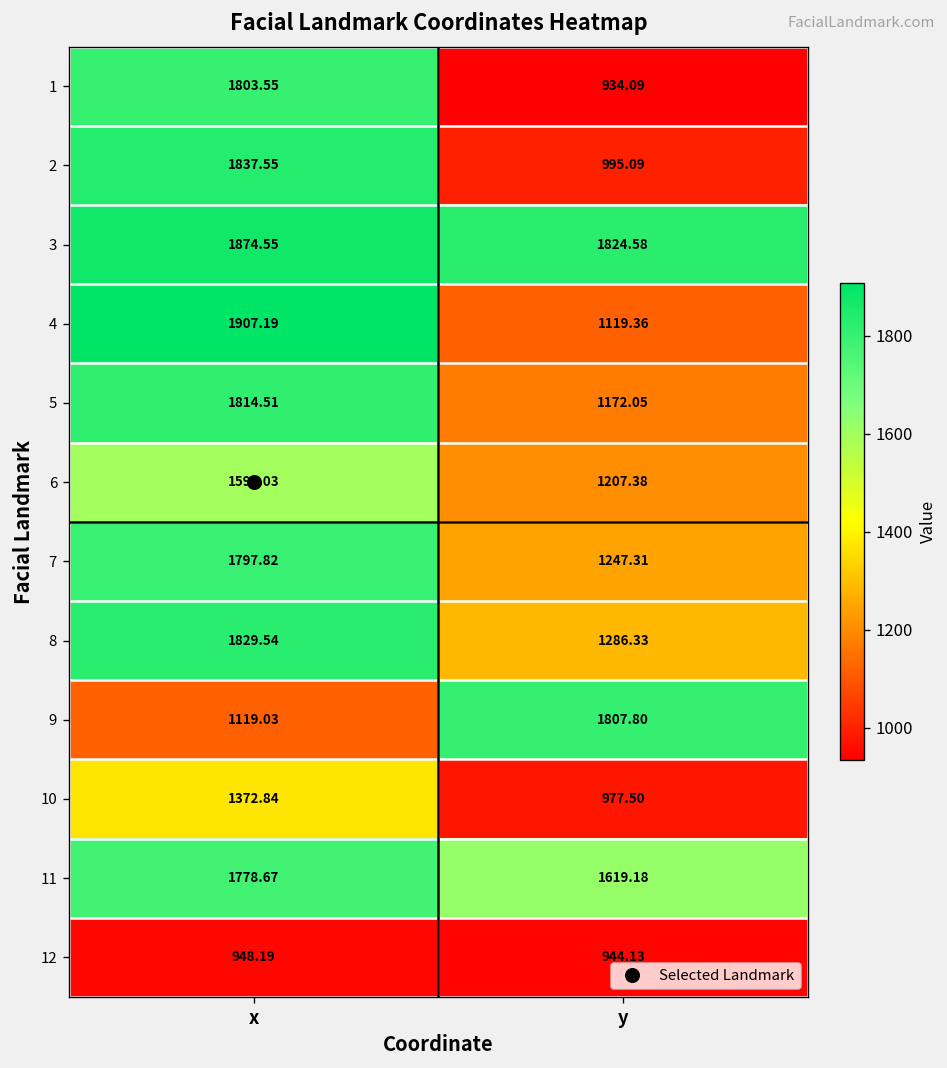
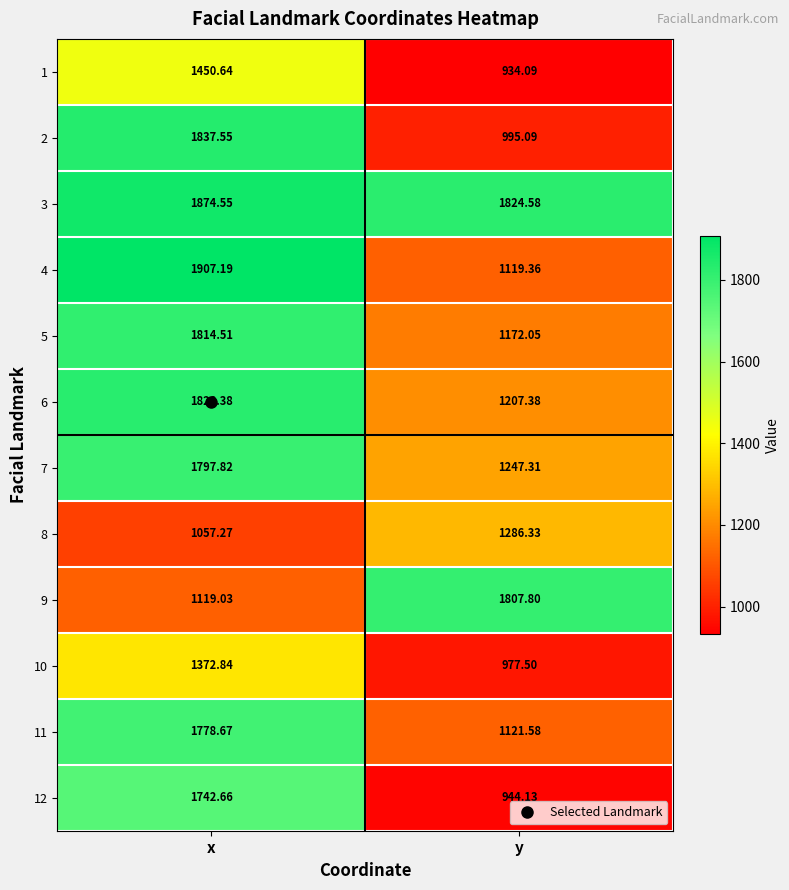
  {
    "1": {
-     "x": 1803.55,
+     "x": 1450.64,
      "y": 934.09
    },
    "2": {
      "x": 1837.55,
      "y": 995.09
    },
    "3": {
      "x": 1874.55,
      "y": 1824.58
    },
    "4": {
      "x": 1907.19,
      "y": 1119.36
    },
    "5": {
      "x": 1814.51,
      "y": 1172.05
    },
    "6": {
-     "x": 1599.03,
+     "x": 1828.38,
      "y": 1207.38
    },
    "7": {
      "x": 1797.82,
      "y": 1247.31
    },
    "8": {
-     "x": 1829.54,
+     "x": 1057.27,
      "y": 1286.33
    },
    "9": {
      "x": 1119.03,
      "y": 1807.80
    },
    "10": {
      "x": 1372.84,
      "y": 977.50
    },
    "11": {
      "x": 1778.67,
-     "y": 1619.18
+     "y": 1121.58
    },
    "12": {
-     "x": 948.19
+     "x": 1742.66
    }
  }
